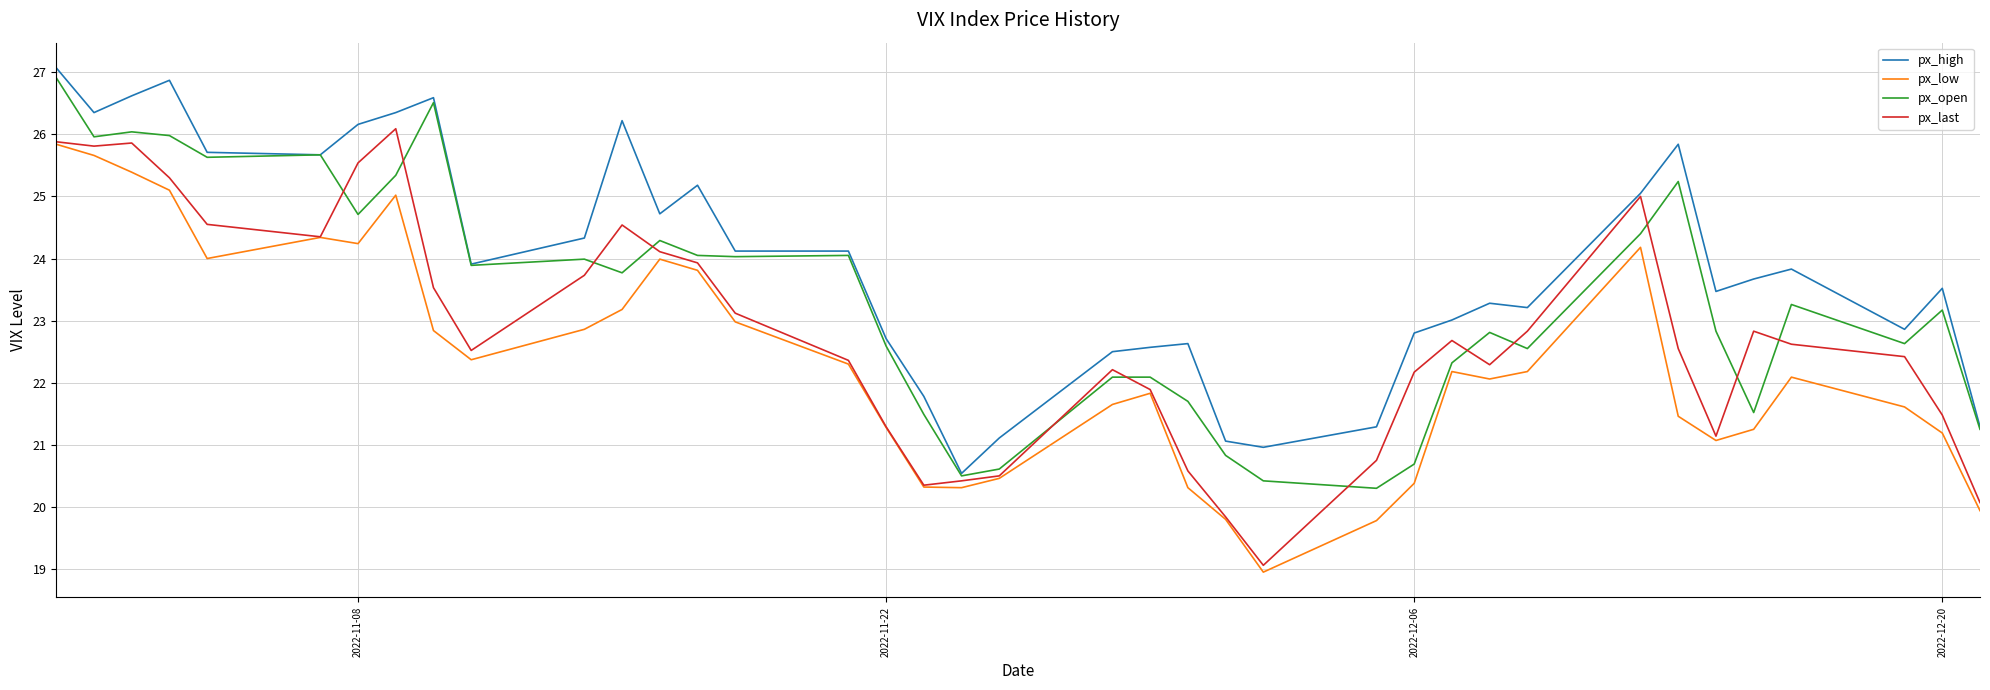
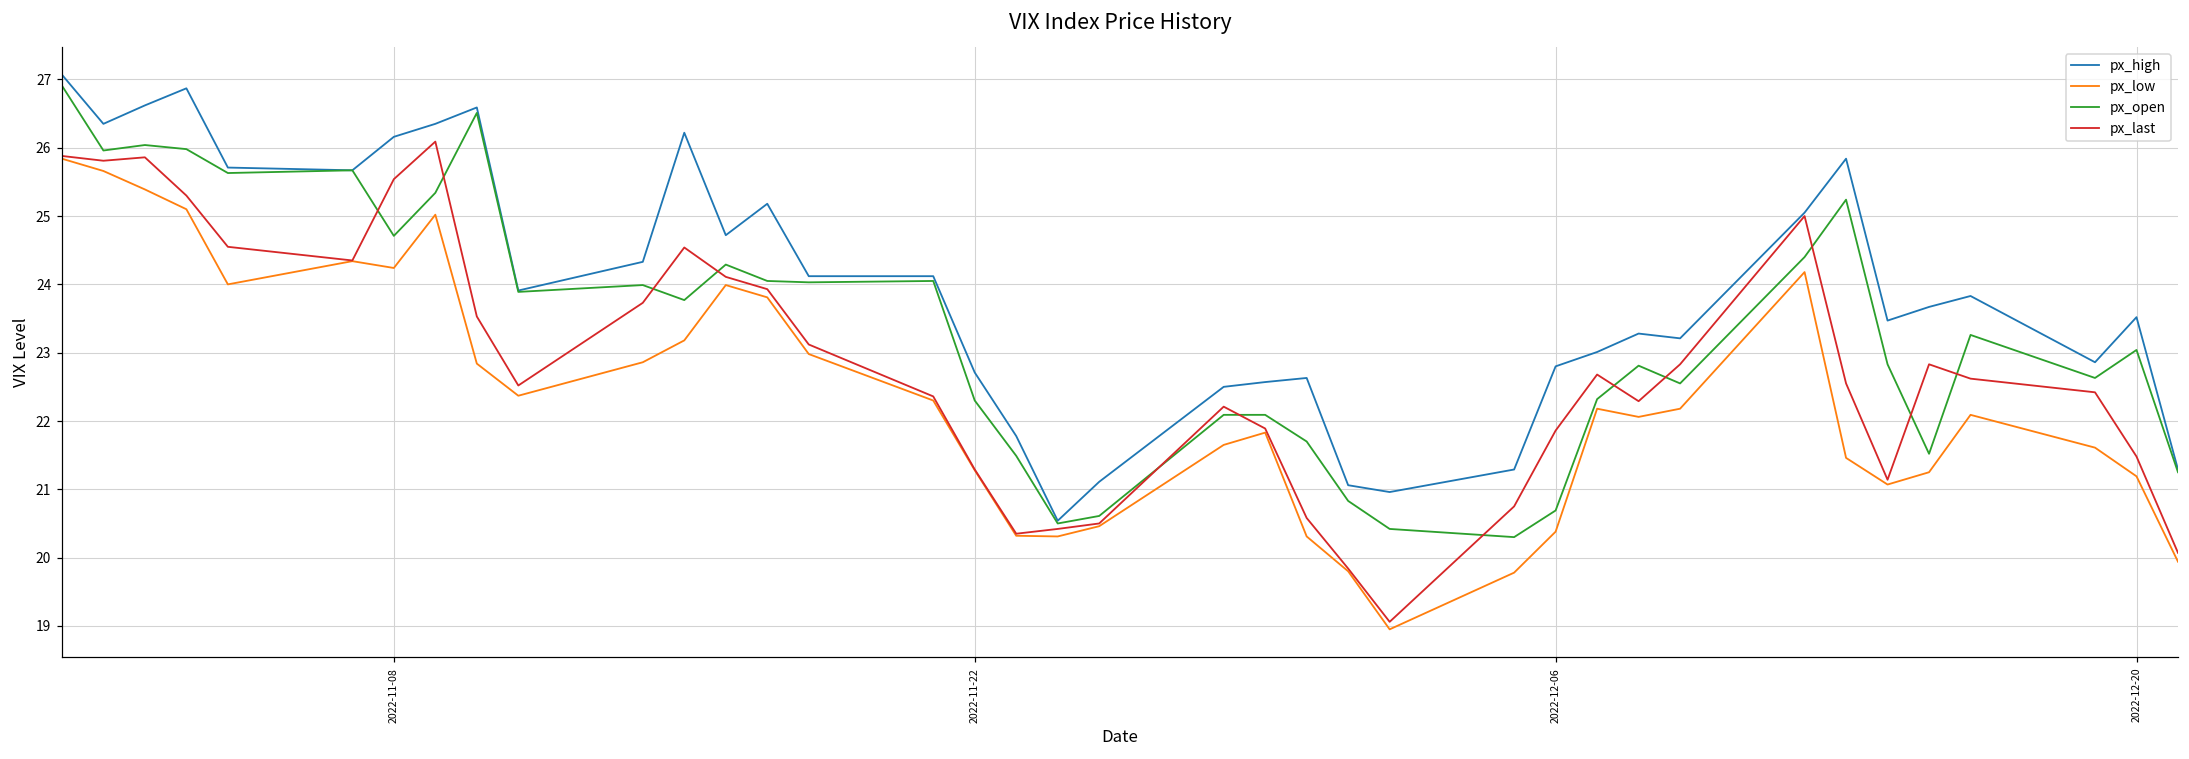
  {
    "px_high": {
      "2022-11-08": 26.2,
      "2022-11-22": 22.7,
      "2022-12-06": 22.8,
      "2022-12-20": 23.5
    },
    "px_low": {
      "2022-11-08": 24.2,
      "2022-12-06": 20.4,
      "2022-12-20": 21.2
    },
    "px_open": {
      "2022-11-08": 24.7,
-     "2022-11-22": 22.6,
+     "2022-11-22": 22.3,
      "2022-12-06": 20.7,
-     "2022-12-20": 23.2
+     "2022-12-20": 23.0
    },
    "px_last": {
      "2022-11-08": 25.5,
-     "2022-12-06": 22.2,
+     "2022-12-06": 21.9,
      "2022-12-20": 21.5
    }
  }
